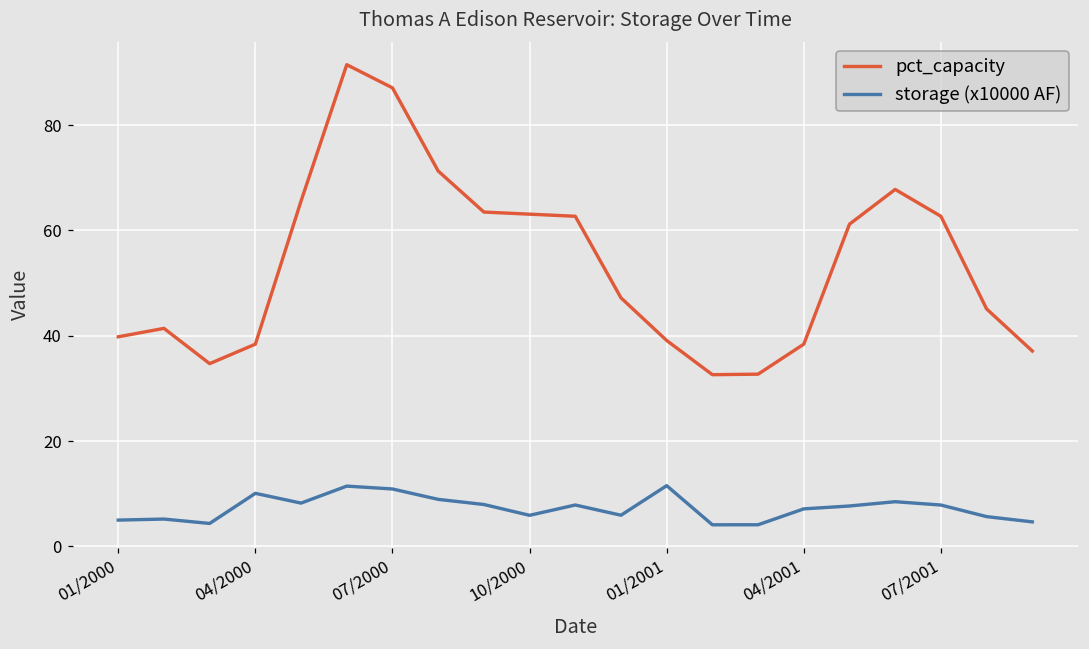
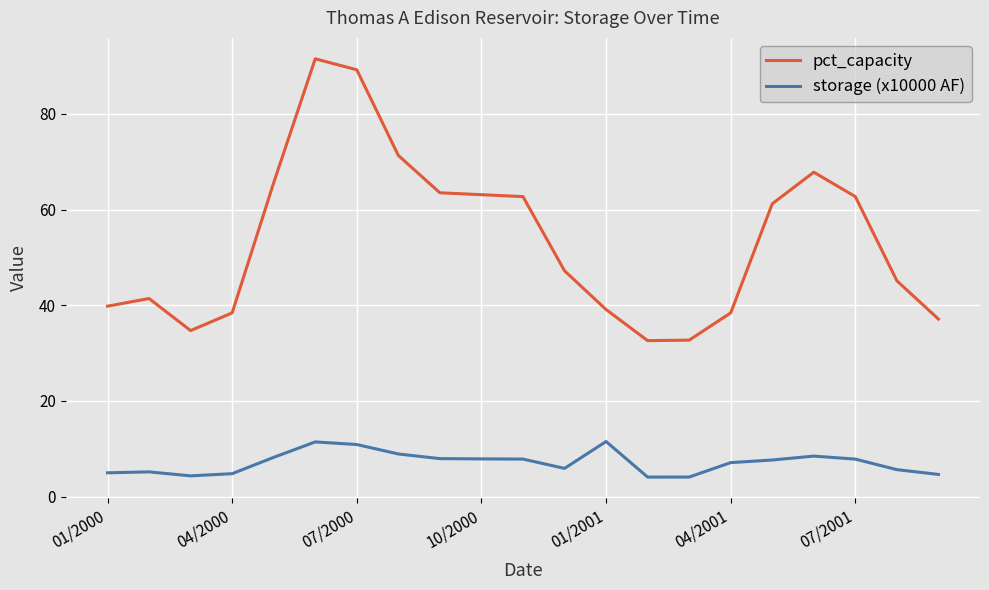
  {
    "pct_capacity": {
      "01/2000": 40,
      "04/2000": 38,
-     "07/2000": 87,
+     "07/2000": 89,
      "10/2000": 63,
      "01/2001": 39,
      "04/2001": 38,
      "07/2001": 63
    },
    "storage (x10000 AF)": {
      "01/2000": 5,
-     "04/2000": 10,
+     "04/2000": 5,
      "07/2000": 11,
-     "10/2000": 6,
+     "10/2000": 8,
      "01/2001": 12,
      "04/2001": 7,
      "07/2001": 8
    }
  }
